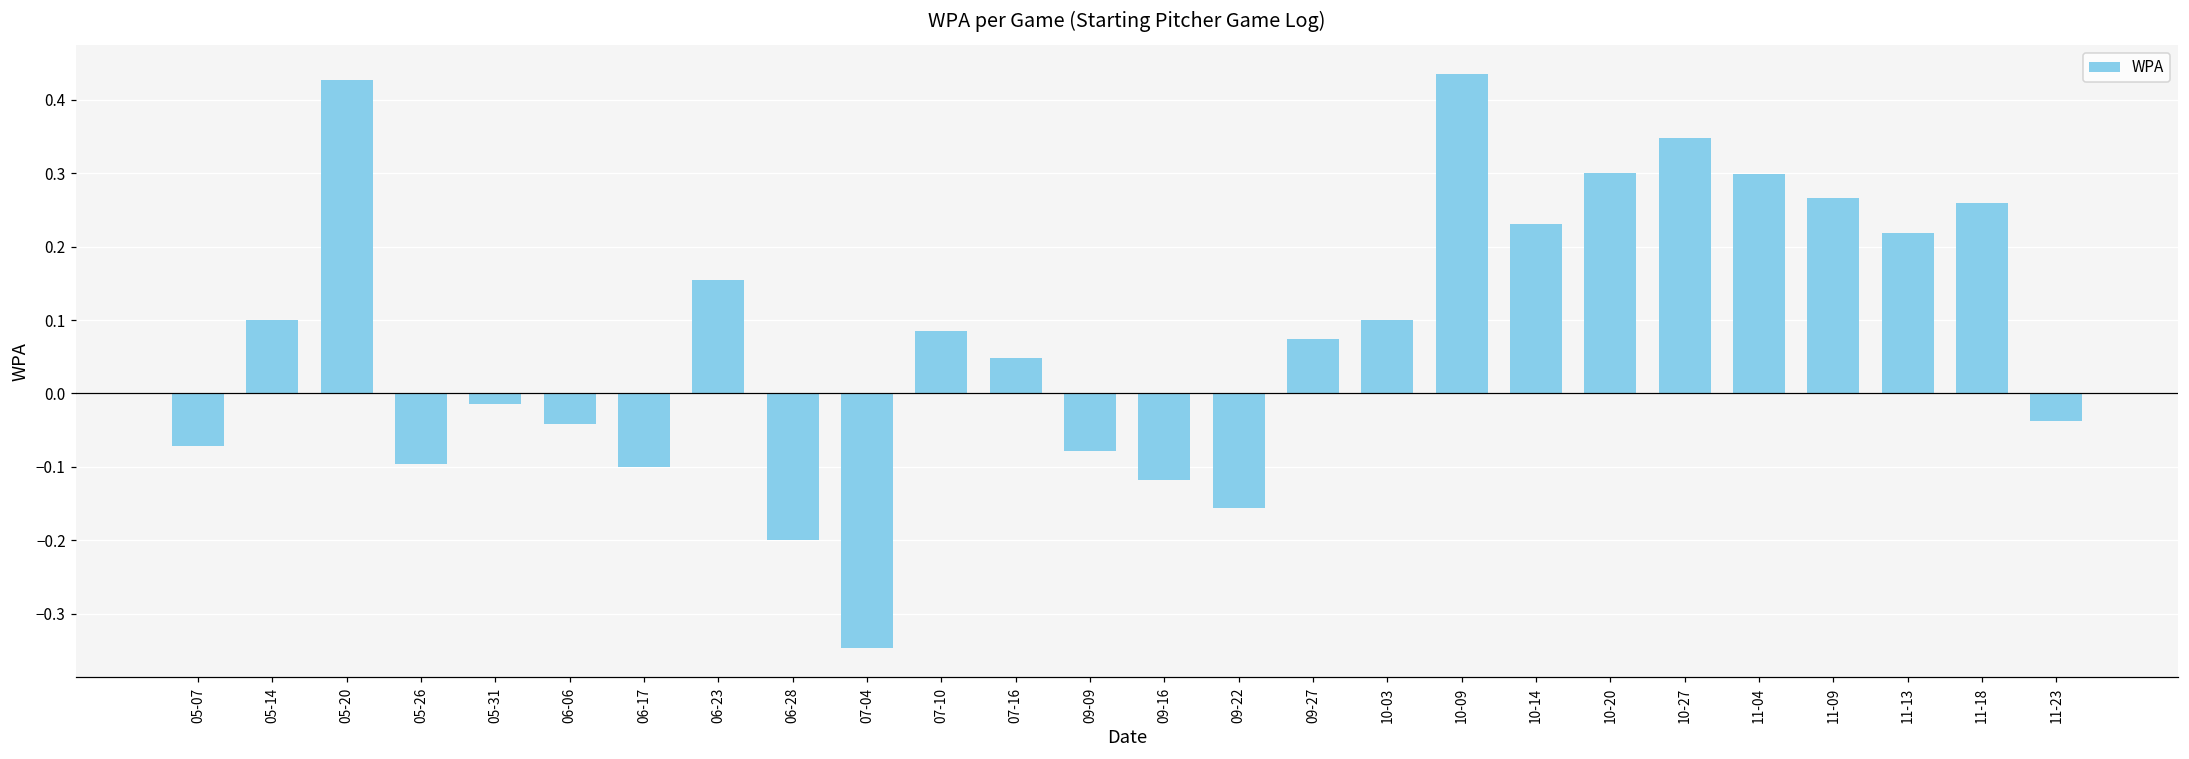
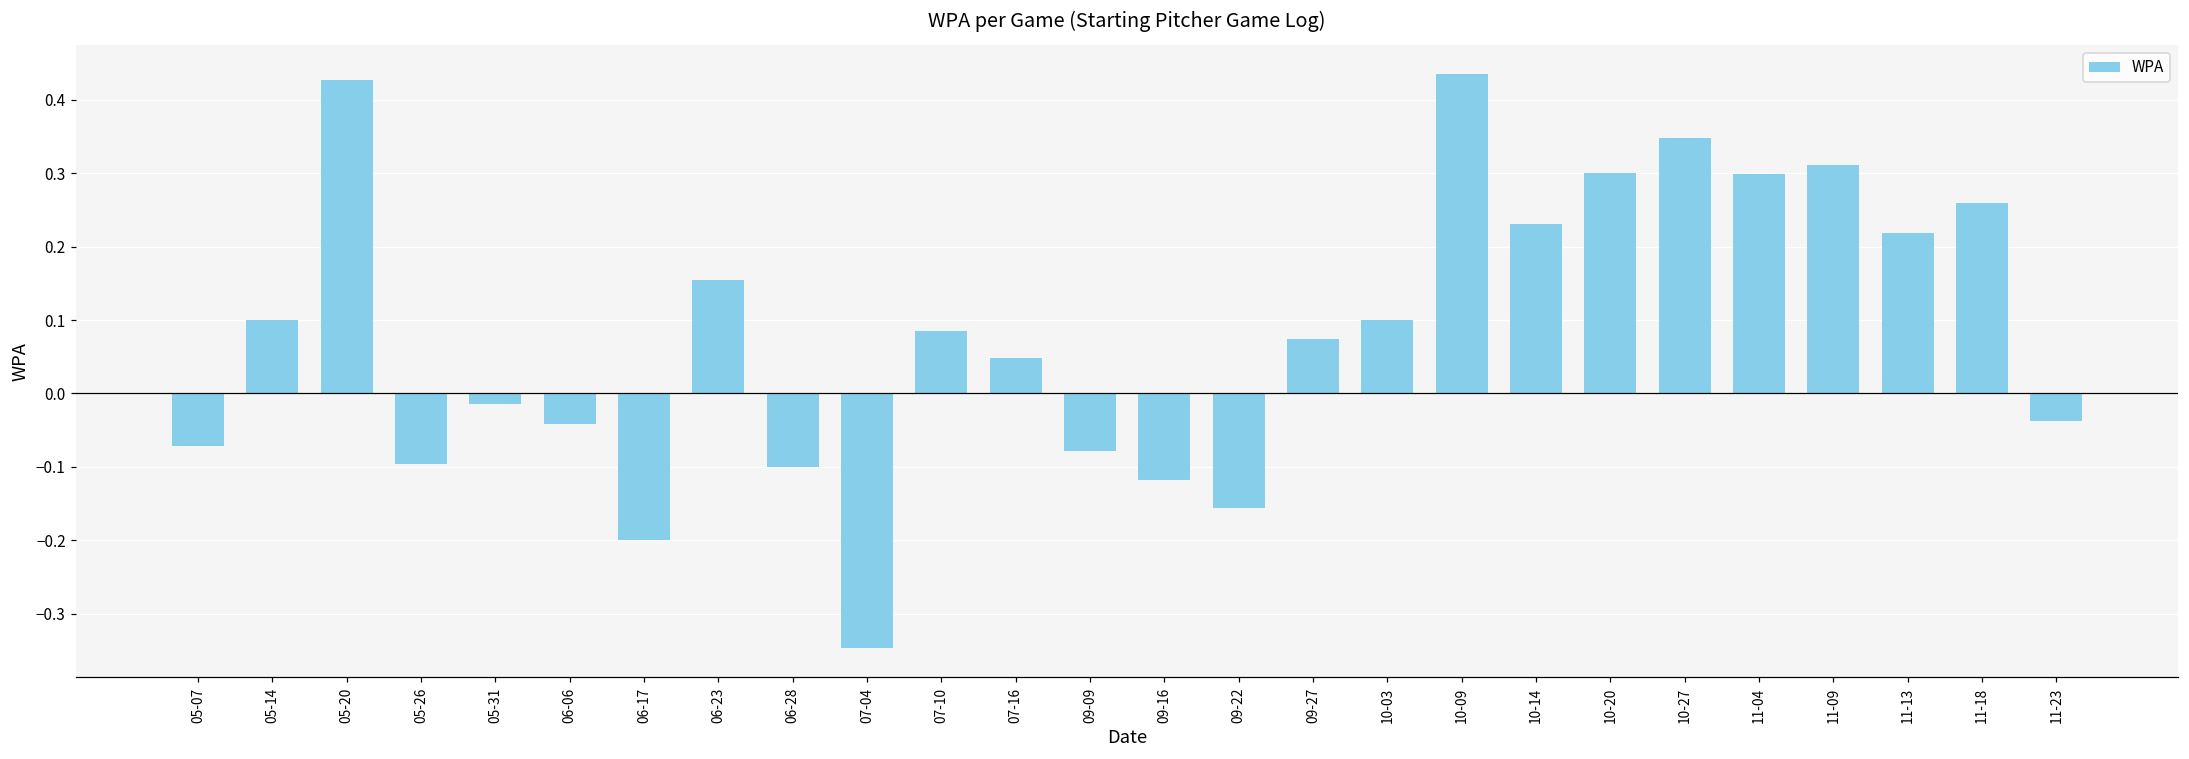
  {
    "05-07": -0.07,
    "05-14": 0.10,
    "05-20": 0.43,
    "05-26": -0.10,
    "05-31": -0.02,
    "06-06": -0.04,
-   "06-17": -0.1,
+   "06-17": -0.2,
    "06-23": 0.15,
-   "06-28": -0.2,
+   "06-28": -0.1,
    "07-04": -0.35,
    "07-10": 0.09,
    "07-16": 0.05,
    "09-09": -0.08,
    "09-16": -0.12,
    "09-22": -0.16,
    "09-27": 0.07,
    "10-03": 0.10,
    "10-09": 0.44,
    "10-14": 0.23,
    "10-20": 0.30,
    "10-27": 0.35,
    "11-04": 0.30,
-   "11-09": 0.27,
+   "11-09": 0.31,
    "11-13": 0.22,
    "11-18": 0.26,
    "11-23": -0.04
  }
